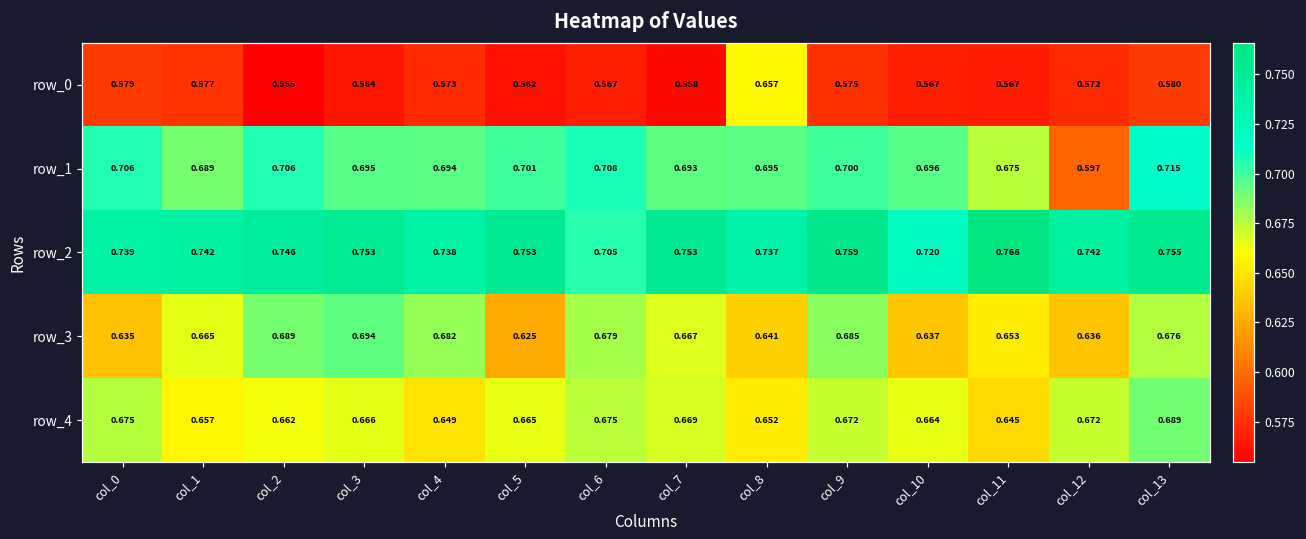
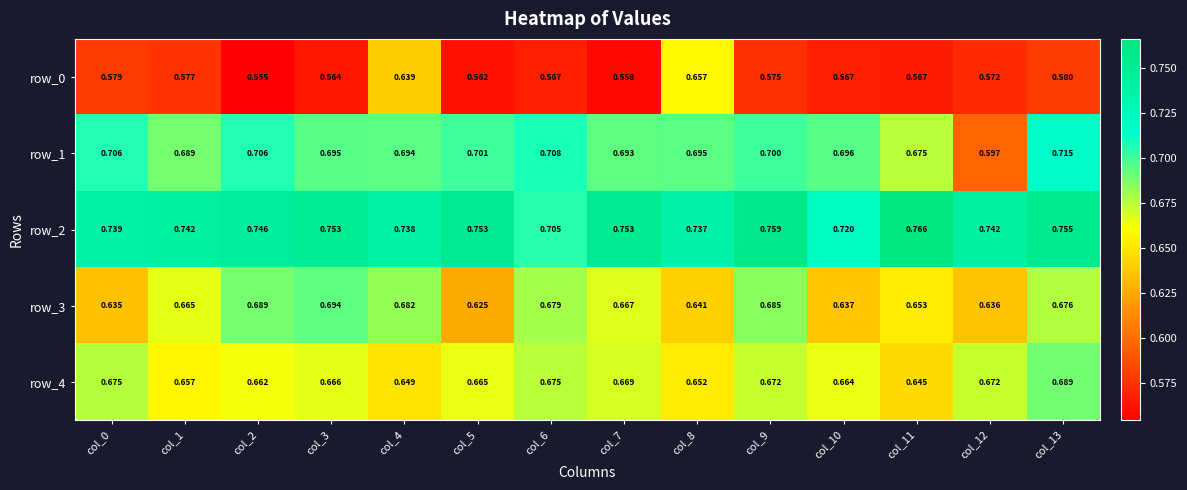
  {
    "row_0": {
      "col_0": 0.579,
      "col_1": 0.577,
      "col_2": 0.555,
      "col_3": 0.564,
-     "col_4": 0.573,
+     "col_4": 0.639,
      "col_5": 0.562,
      "col_6": 0.567,
      "col_7": 0.558,
      "col_8": 0.657,
      "col_9": 0.575,
      "col_10": 0.567,
      "col_11": 0.567,
      "col_12": 0.572,
      "col_13": 0.580
    },
    "row_1": {
      "col_0": 0.706,
      "col_1": 0.689,
      "col_2": 0.706,
      "col_3": 0.695,
      "col_4": 0.694,
      "col_5": 0.701,
      "col_6": 0.708,
      "col_7": 0.693,
      "col_8": 0.695,
      "col_9": 0.700,
      "col_10": 0.696,
      "col_11": 0.675,
      "col_12": 0.597,
      "col_13": 0.715
    },
    "row_2": {
      "col_0": 0.739,
      "col_1": 0.742,
      "col_2": 0.746,
      "col_3": 0.753,
      "col_4": 0.738,
      "col_5": 0.753,
      "col_6": 0.705,
      "col_7": 0.753,
      "col_8": 0.737,
      "col_9": 0.759,
      "col_10": 0.720,
      "col_11": 0.766,
      "col_12": 0.742,
      "col_13": 0.755
    },
    "row_3": {
      "col_0": 0.635,
      "col_1": 0.665,
      "col_2": 0.689,
      "col_3": 0.694,
      "col_4": 0.682,
      "col_5": 0.625,
      "col_6": 0.679,
      "col_7": 0.667,
      "col_8": 0.641,
      "col_9": 0.685,
      "col_10": 0.637,
      "col_11": 0.653,
      "col_12": 0.636,
      "col_13": 0.676
    },
    "row_4": {
      "col_0": 0.675,
      "col_1": 0.657,
      "col_2": 0.662,
      "col_3": 0.666,
      "col_4": 0.649,
      "col_5": 0.665,
      "col_6": 0.675,
      "col_7": 0.669,
      "col_8": 0.652,
      "col_9": 0.672,
      "col_10": 0.664,
      "col_11": 0.645,
      "col_12": 0.672,
      "col_13": 0.689
    }
  }
